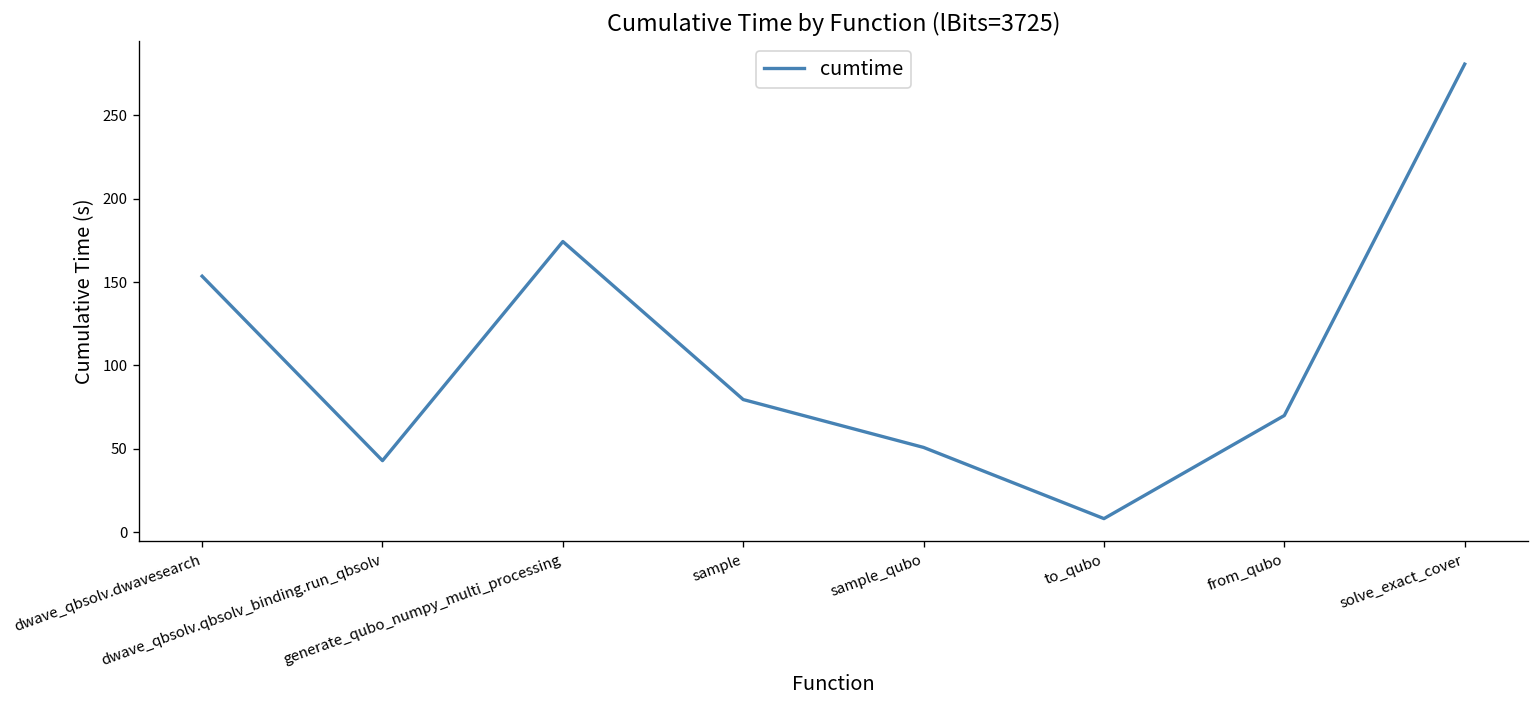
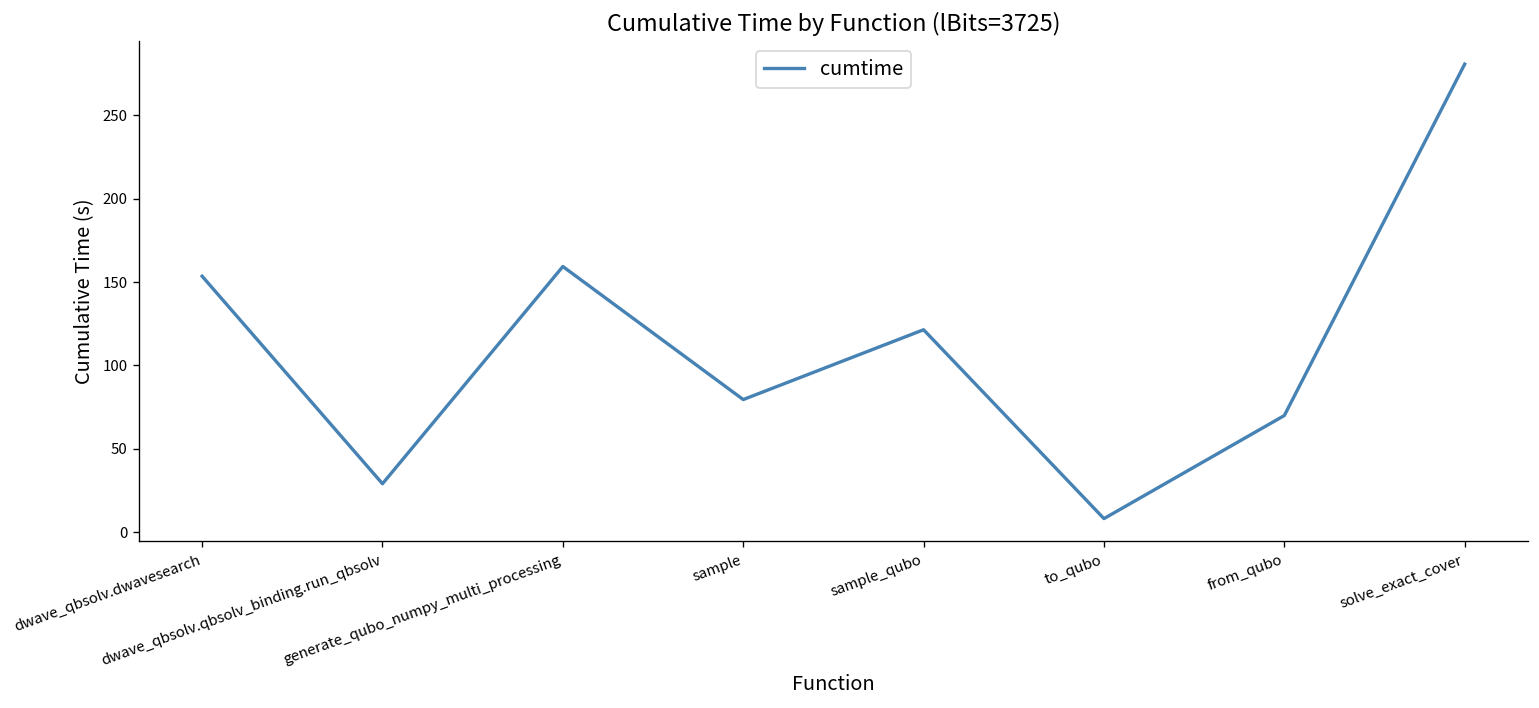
  {
    "dwave_qbsolv.dwavesearch": 154,
-   "dwave_qbsolv.qbsolv_binding.run_qbsolv": 43,
-   "generate_qubo_numpy_multi_processing": 174,
+   "dwave_qbsolv.qbsolv_binding.run_qbsolv": 29,
+   "generate_qubo_numpy_multi_processing": 159,
    "sample": 80,
-   "sample_qubo": 51,
+   "sample_qubo": 121,
    "to_qubo": 8,
    "from_qubo": 70,
    "solve_exact_cover": 281
  }
